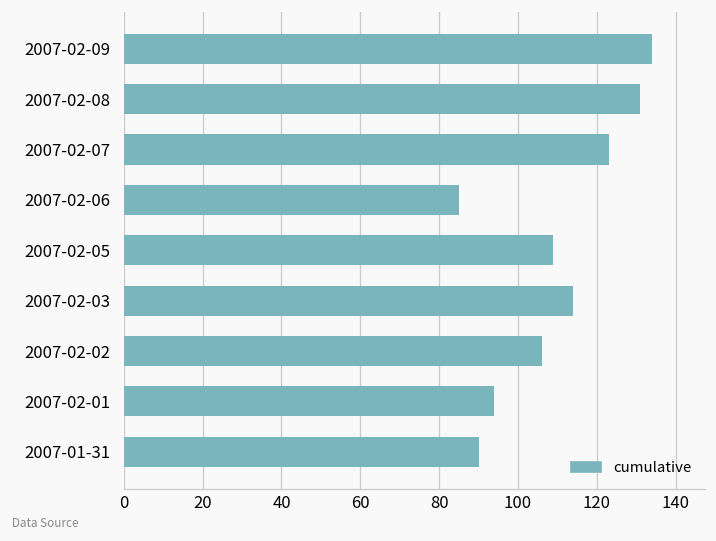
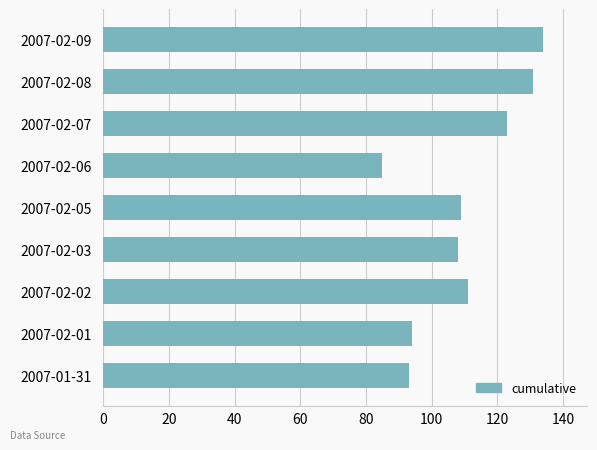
  {
    "2007-02-09": 134,
    "2007-02-08": 131,
    "2007-02-07": 123,
    "2007-02-06": 85,
    "2007-02-05": 109,
-   "2007-02-03": 114,
-   "2007-02-02": 106,
+   "2007-02-03": 108,
+   "2007-02-02": 111,
    "2007-02-01": 94,
-   "2007-01-31": 90
+   "2007-01-31": 93
  }
